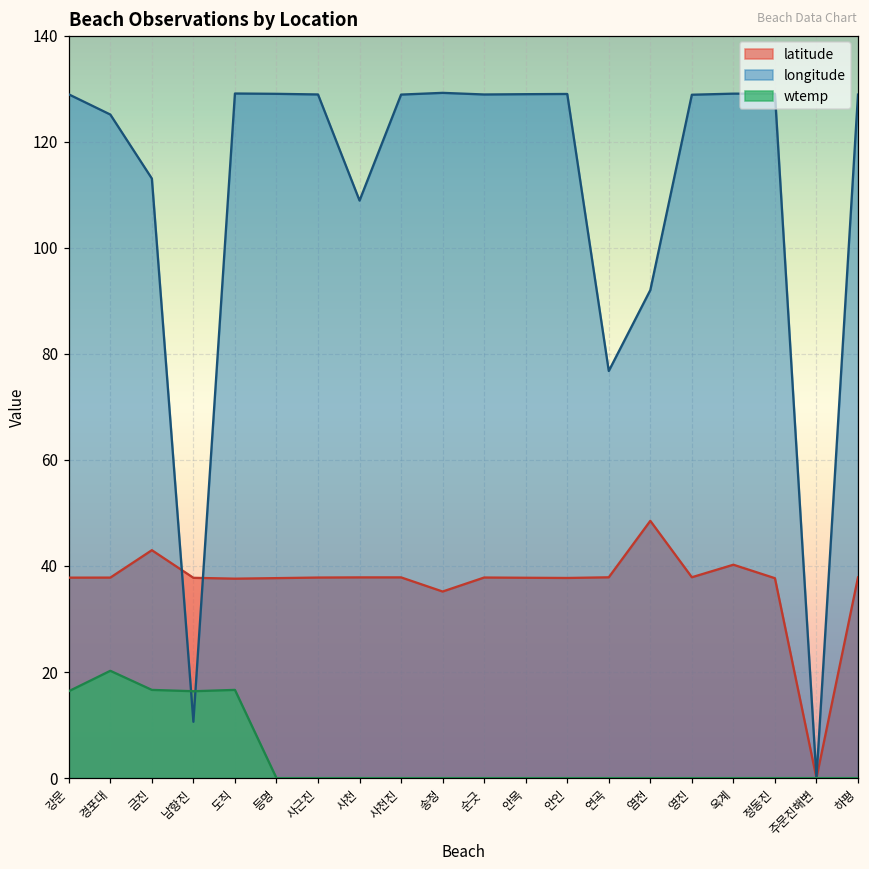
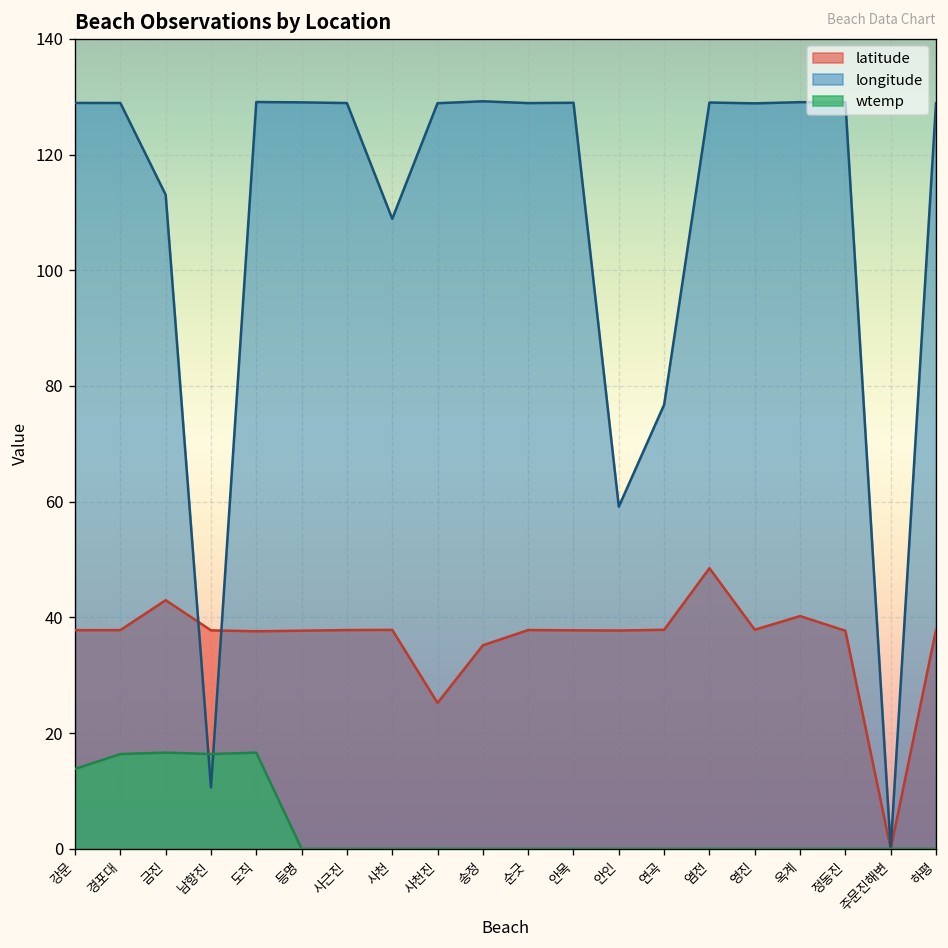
  {
    "latitude": {
      "강문": 38,
      "경포대": 38,
      "금진": 43,
      "남항진": 38,
      "도직": 38,
      "등명": 38,
      "사근진": 38,
      "사천": 38,
-     "사천진": 38,
+     "사천진": 25,
      "송정": 35,
      "순긋": 38,
      "안목": 38,
      "안인": 38,
      "연곡": 38,
      "염전": 49,
      "영진": 38,
      "옥계": 40,
      "정동진": 38,
      "하평": 38
    },
    "longitude": {
      "강문": 129,
-     "경포대": 125,
+     "경포대": 129,
      "금진": 113,
      "남항진": 11,
      "도직": 129,
      "등명": 129,
      "사근진": 129,
      "사천": 109,
      "사천진": 129,
      "송정": 129,
      "순긋": 129,
      "안목": 129,
-     "안인": 129,
+     "안인": 59,
      "연곡": 77,
-     "염전": 92,
+     "염전": 129,
      "영진": 129,
      "옥계": 129,
      "하평": 129
    },
    "wtemp": {
-     "강문": 16,
-     "경포대": 20,
+     "강문": 14,
+     "경포대": 16,
      "금진": 17,
      "남항진": 16,
      "도직": 17,
      "등명": 0,
      "사근진": 0,
      "사천": 0,
      "사천진": 0,
      "송정": 0,
      "순긋": 0,
      "안목": 0,
      "안인": 0,
      "연곡": 0,
      "염전": 0,
      "영진": 0,
      "옥계": 0,
      "정동진": 0,
      "하평": 0
    }
  }
